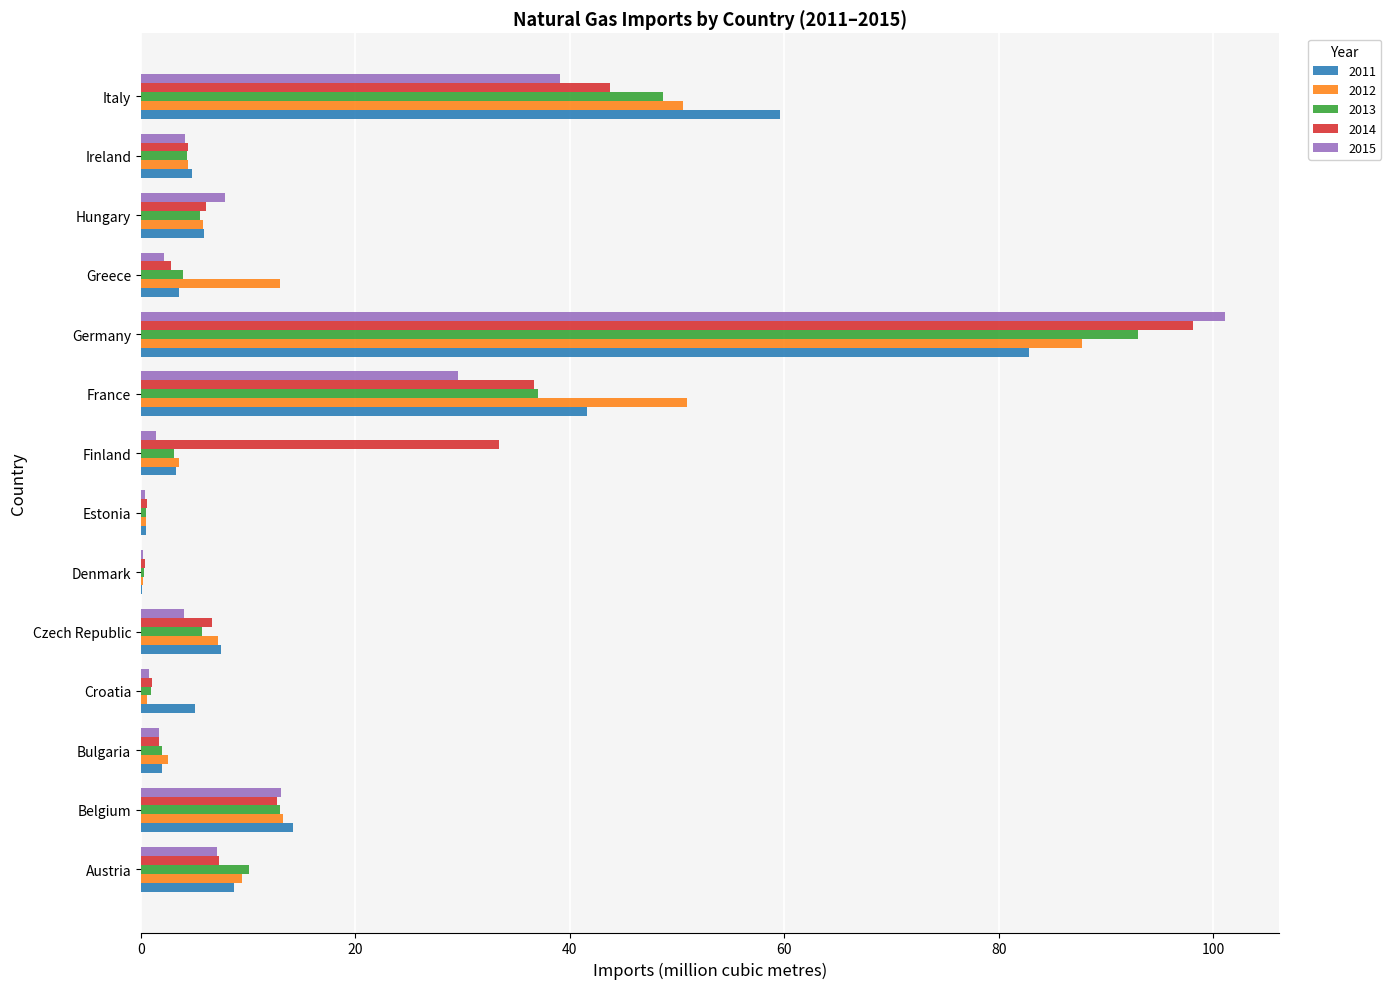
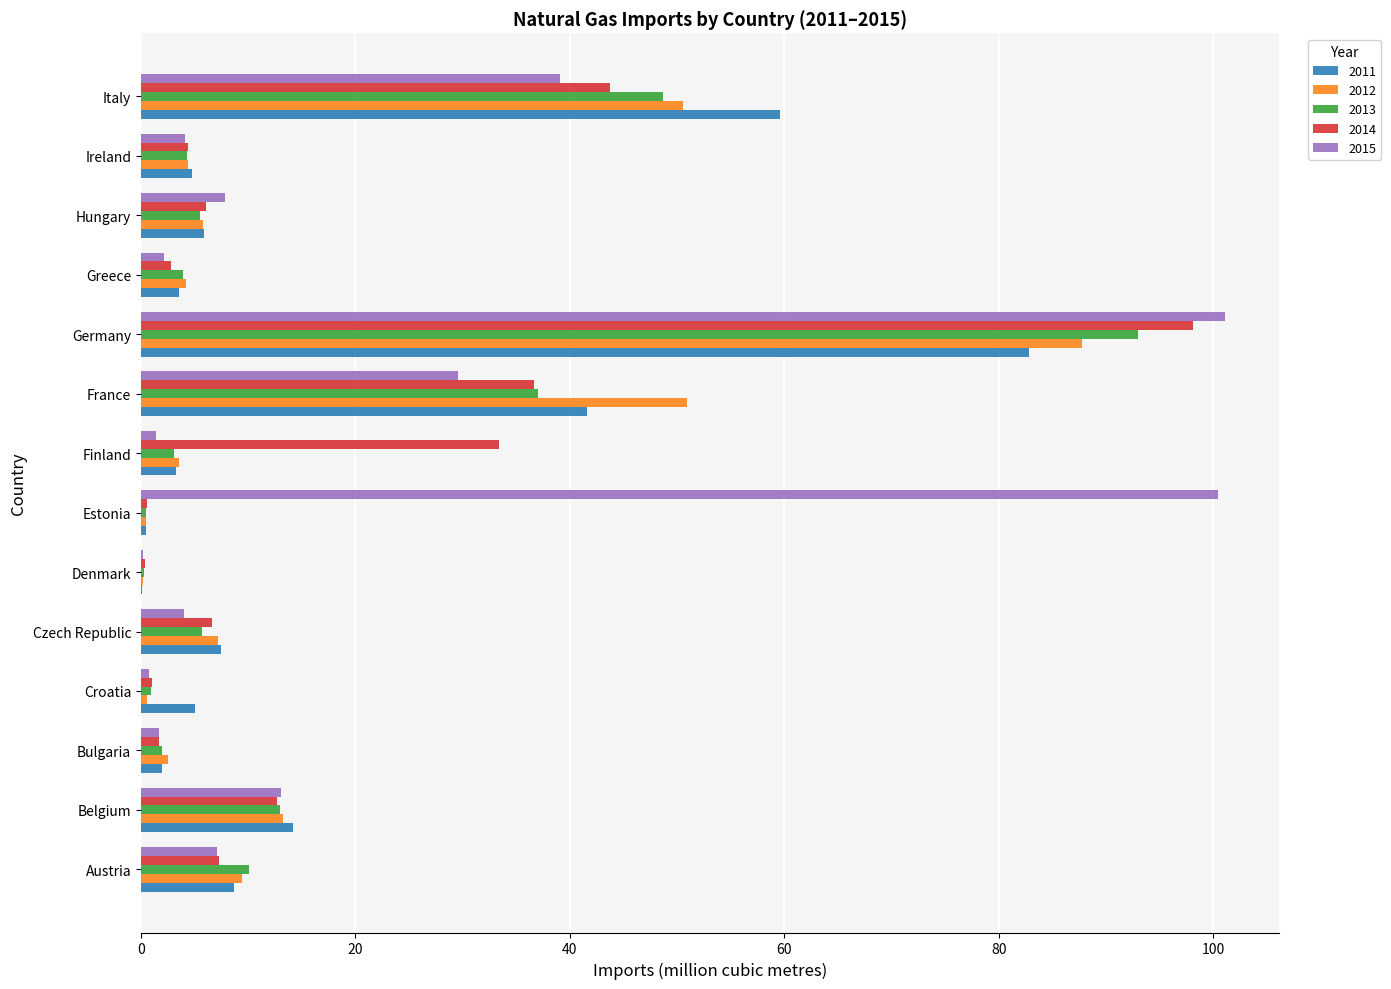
  {
    "2011": {
      "Italy": 59.6,
      "Ireland": 4.7,
      "Hungary": 5.9,
      "Greece": 3.5,
      "Germany": 82.8,
      "France": 41.6,
      "Finland": 3.3,
      "Estonia": 0.5,
      "Czech Republic": 7.5,
      "Croatia": 5.1,
      "Bulgaria": 2.0,
      "Belgium": 14.1,
      "Austria": 8.7
    },
    "2012": {
      "Italy": 50.5,
      "Ireland": 4.4,
      "Hungary": 5.8,
-     "Greece": 13.0,
+     "Greece": 4.2,
      "Germany": 87.8,
      "France": 50.9,
      "Finland": 3.5,
      "Estonia": 0.5,
      "Czech Republic": 7.2,
      "Croatia": 0.6,
      "Bulgaria": 2.6,
      "Belgium": 13.3,
      "Austria": 9.4
    },
    "2013": {
      "Italy": 48.7,
      "Ireland": 4.3,
      "Hungary": 5.5,
      "Greece": 3.9,
      "Germany": 93.0,
      "France": 37.0,
      "Finland": 3.0,
      "Estonia": 0.5,
      "Denmark": 0.3,
      "Czech Republic": 5.7,
      "Croatia": 1.0,
      "Bulgaria": 1.9,
      "Belgium": 13.0,
      "Austria": 10.0
    },
    "2014": {
      "Italy": 43.7,
      "Ireland": 4.4,
      "Hungary": 6.1,
      "Greece": 2.8,
      "Germany": 98.1,
      "France": 36.6,
      "Finland": 33.4,
      "Estonia": 0.5,
      "Denmark": 0.4,
      "Czech Republic": 6.6,
      "Croatia": 1.0,
      "Bulgaria": 1.7,
      "Belgium": 12.7,
      "Austria": 7.3
    },
    "2015": {
      "Italy": 39.1,
      "Ireland": 4.1,
      "Hungary": 7.8,
      "Greece": 2.1,
      "Germany": 101.1,
      "France": 29.5,
      "Finland": 1.5,
-     "Estonia": 0.4,
+     "Estonia": 100.4,
      "Czech Republic": 4.0,
      "Croatia": 0.8,
      "Bulgaria": 1.6,
      "Belgium": 13.1,
      "Austria": 7.1
    }
  }
